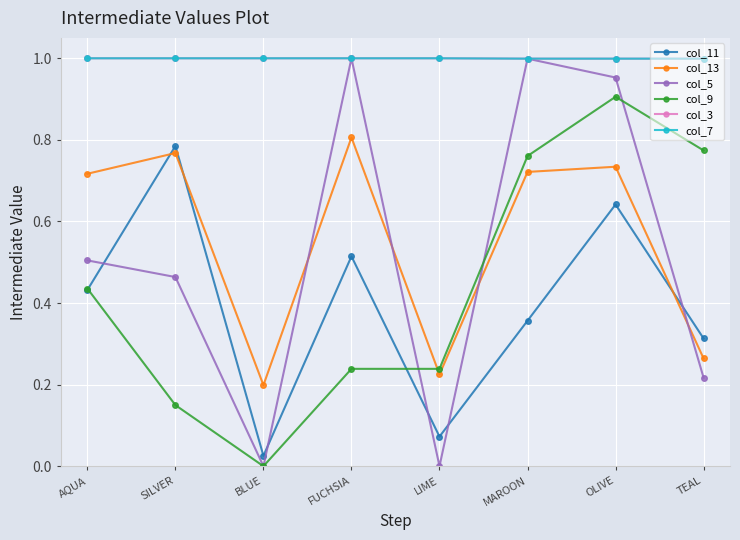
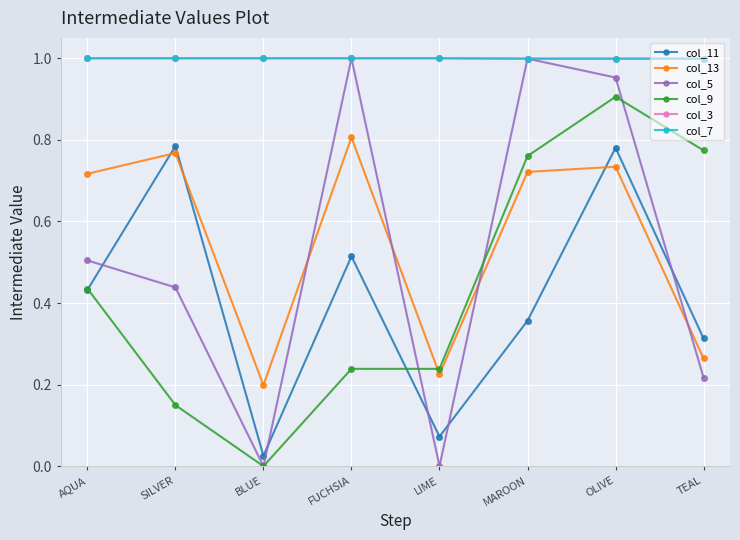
  {
    "col_11": {
      "SILVER": 0.78,
      "BLUE": 0.03,
      "FUCHSIA": 0.51,
      "LIME": 0.07,
      "MAROON": 0.36,
-     "OLIVE": 0.64,
+     "OLIVE": 0.78,
      "TEAL": 0.31
    },
    "col_13": {
      "AQUA": 0.72,
      "SILVER": 0.77,
      "BLUE": 0.20,
      "FUCHSIA": 0.81,
      "LIME": 0.23,
      "MAROON": 0.72,
      "OLIVE": 0.73,
      "TEAL": 0.26
    },
    "col_5": {
      "AQUA": 0.50,
-     "SILVER": 0.46,
+     "SILVER": 0.44,
      "LIME": 0.00,
      "OLIVE": 0.95,
      "TEAL": 0.22
    },
    "col_9": {
      "SILVER": 0.15,
      "FUCHSIA": 0.24,
      "LIME": 0.24,
      "MAROON": 0.76,
      "OLIVE": 0.91,
      "TEAL": 0.77
    },
    "col_7": {
      "AQUA": 1.00,
      "SILVER": 1.00,
      "BLUE": 1.00,
      "LIME": 1.00,
      "OLIVE": 1.00
    }
  }
